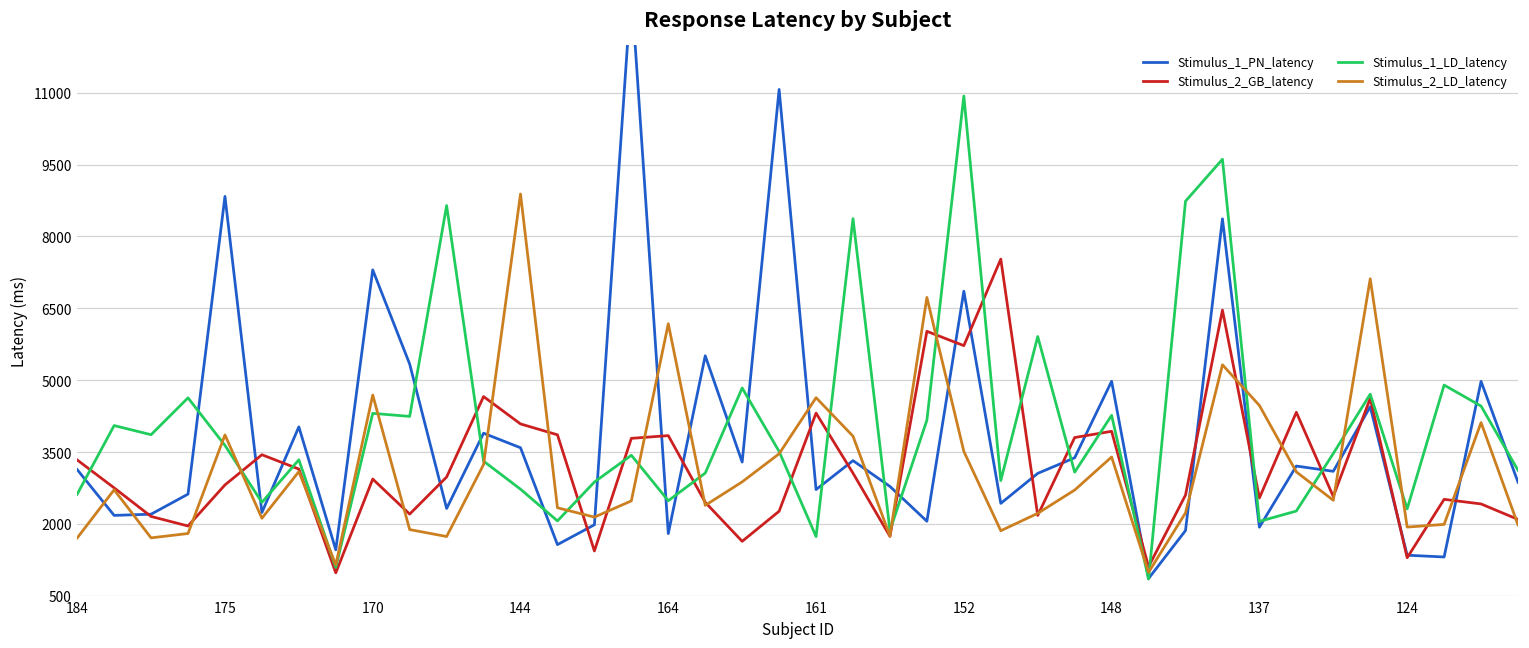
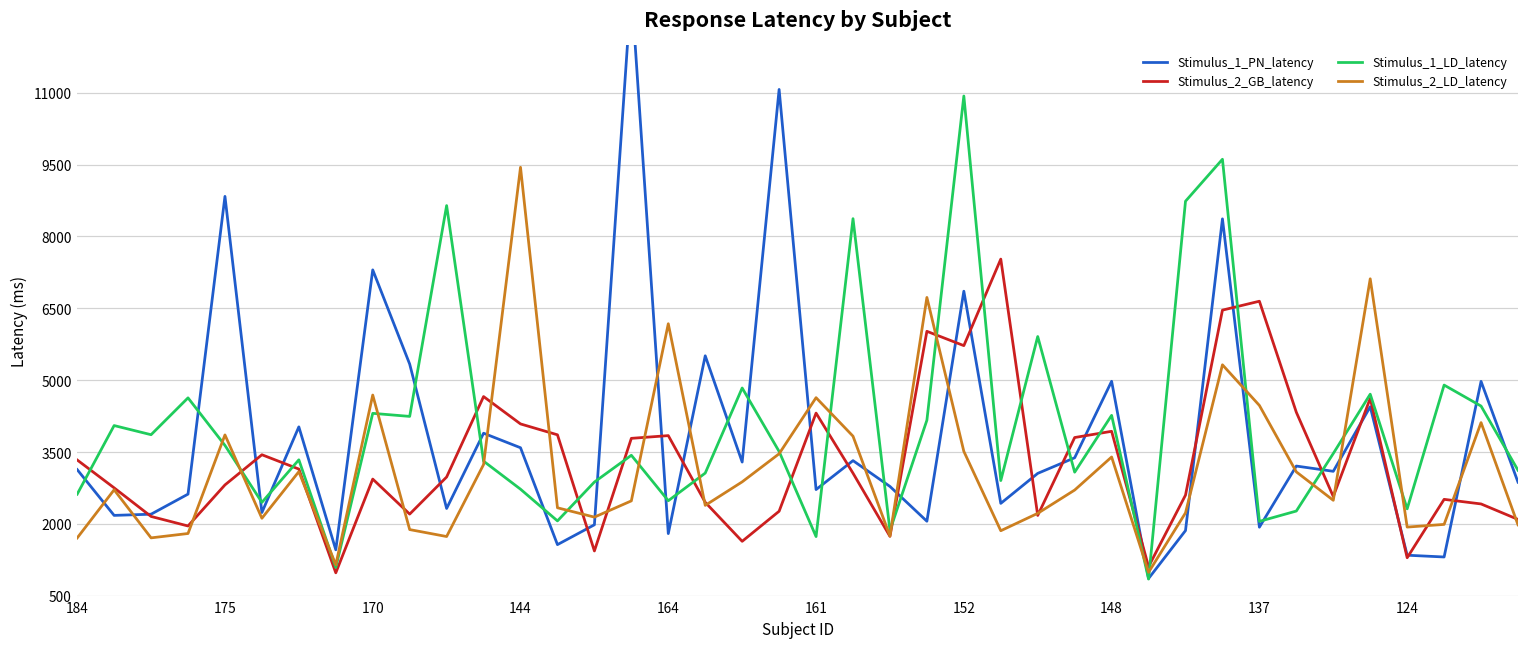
  {
    "Stimulus_1_PN_latency": {
      "184": 3100,
      "175": 8800,
      "170": 7300,
      "144": 3600,
      "164": 1800,
      "161": 2700,
      "152": 6900,
      "148": 5000,
      "137": 1900
    },
    "Stimulus_2_GB_latency": {
      "184": 3300,
      "175": 2800,
      "170": 2900,
      "144": 4100,
      "164": 3800,
      "161": 4300,
      "152": 5700,
      "148": 3900,
-     "137": 2500
+     "137": 6600
    },
    "Stimulus_1_LD_latency": {
      "184": 2600,
      "175": 3600,
      "170": 4300,
      "144": 2700,
      "164": 2500,
      "161": 1700,
      "152": 10900,
      "148": 4300,
      "137": 2100,
      "124": 2300
    },
    "Stimulus_2_LD_latency": {
      "184": 1700,
      "175": 3900,
      "170": 4700,
-     "144": 8900,
+     "144": 9400,
      "164": 6200,
      "161": 4600,
      "152": 3500,
      "148": 3400,
      "137": 4500,
      "124": 1900
    }
  }
